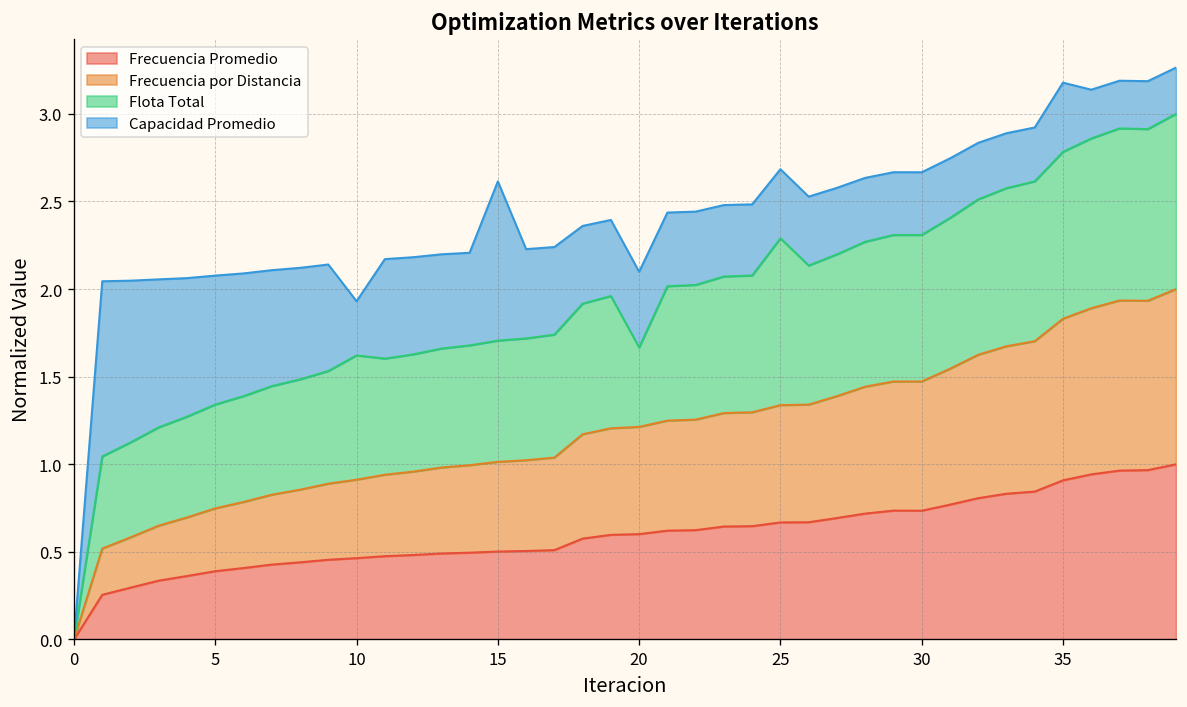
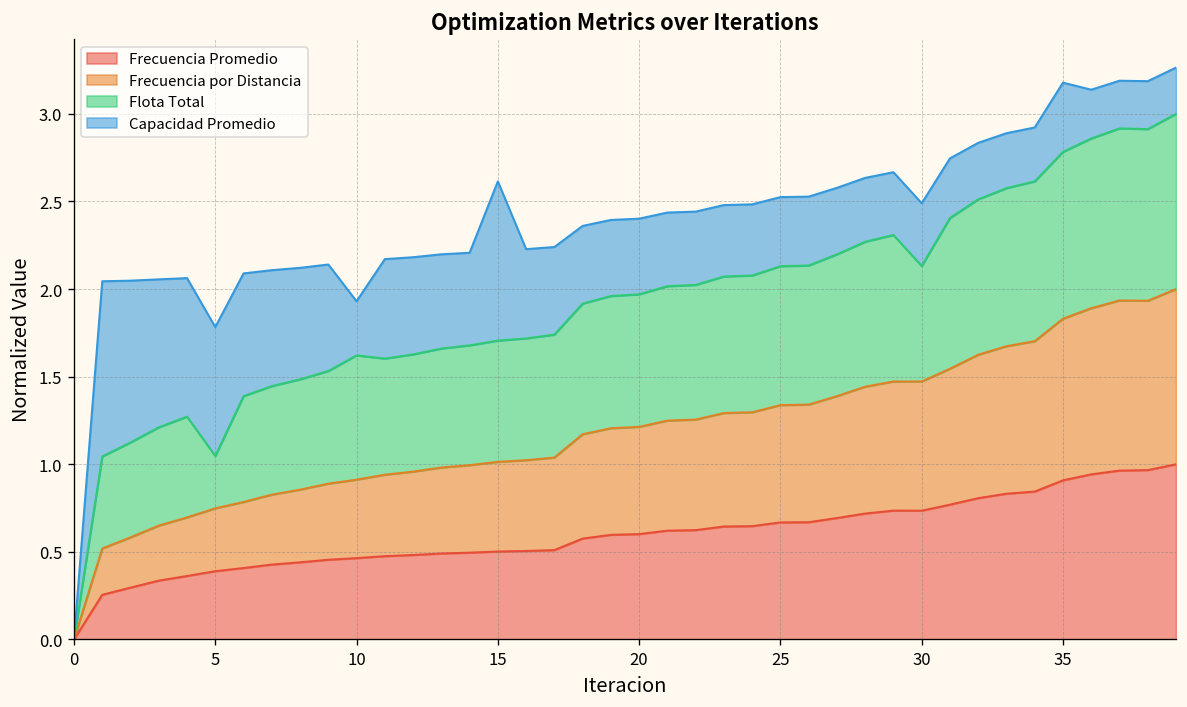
  {
    "Flota Total": {
-     "5": 0.59,
+     "5": 0.30,
      "10": 0.71,
      "15": 0.69,
-     "20": 0.45,
-     "25": 0.95,
-     "30": 0.84,
+     "20": 0.76,
+     "25": 0.79,
+     "30": 0.66,
      "35": 0.95
    },
    "Capacidad Promedio": {
      "5": 0.74,
      "10": 0.31,
      "15": 0.91,
      "20": 0.43,
      "25": 0.39,
      "30": 0.36,
      "35": 0.40
    }
  }
